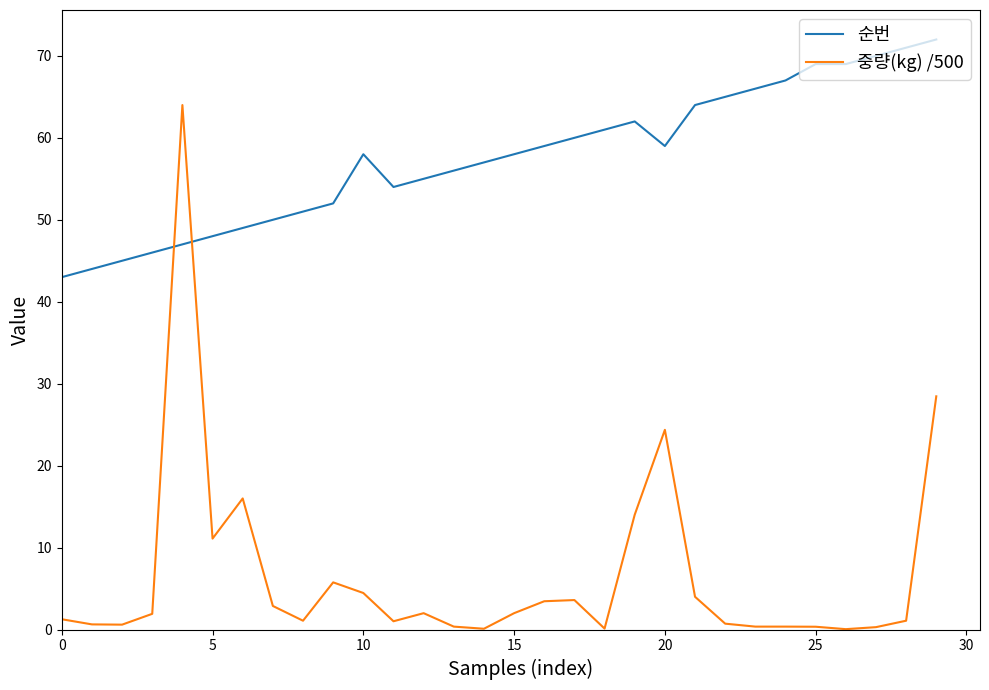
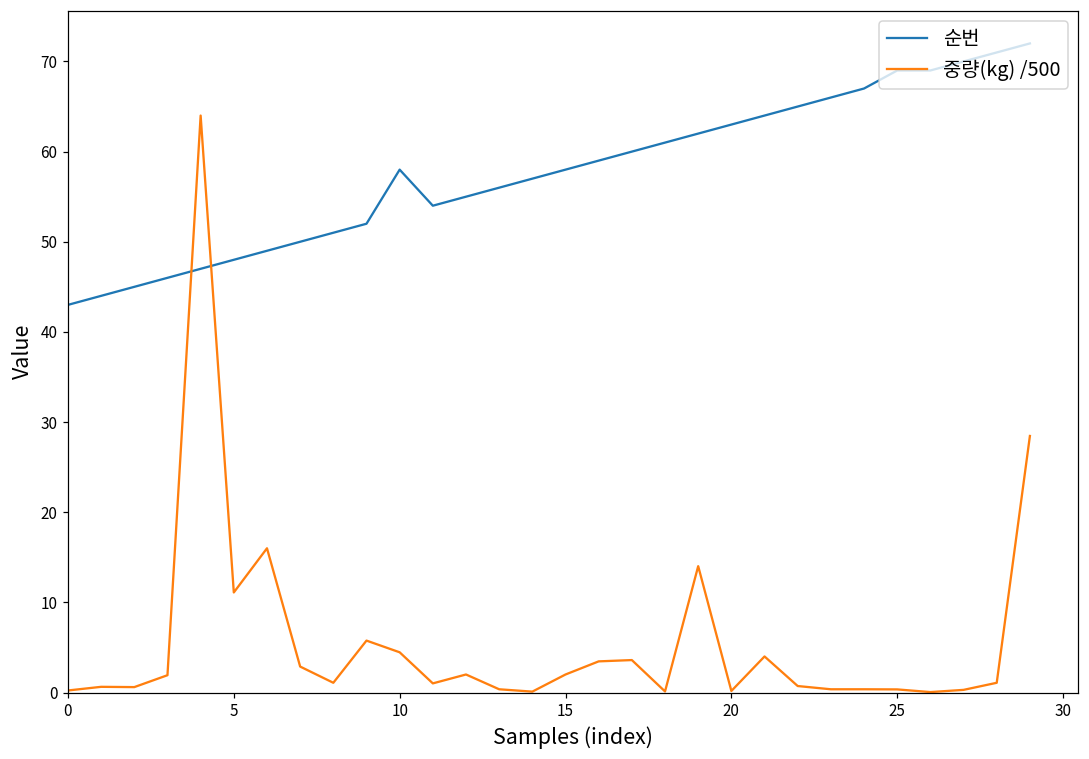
  {
    "순번": {
      "0": 43,
      "5": 48,
      "10": 58,
      "15": 58,
-     "20": 59
+     "20": 63
    },
    "중량(kg) /500": {
-     "0": 1,
+     "0": 0,
      "5": 11,
      "10": 4,
      "15": 2,
-     "20": 24,
+     "20": 0,
      "25": 0
    }
  }
